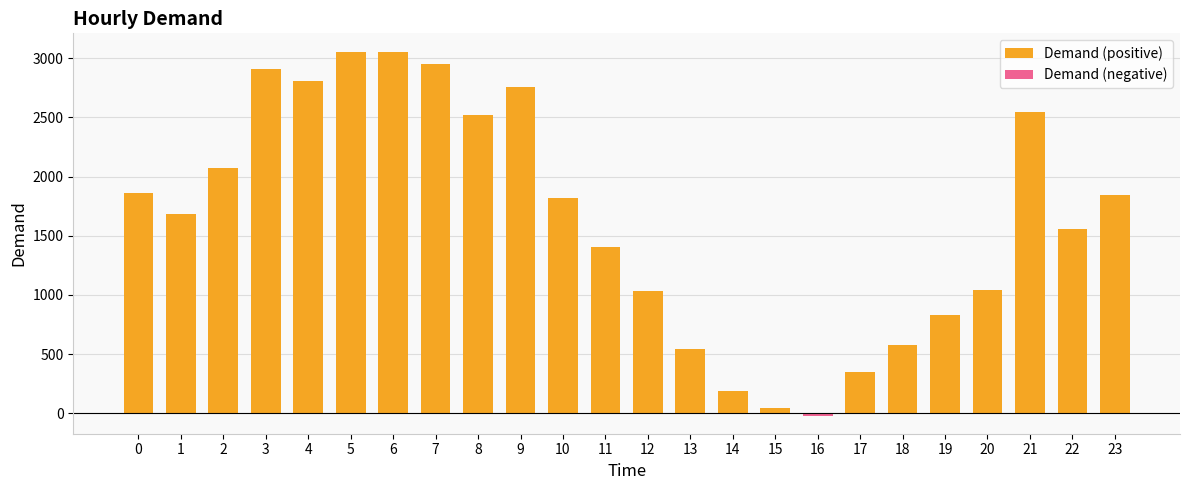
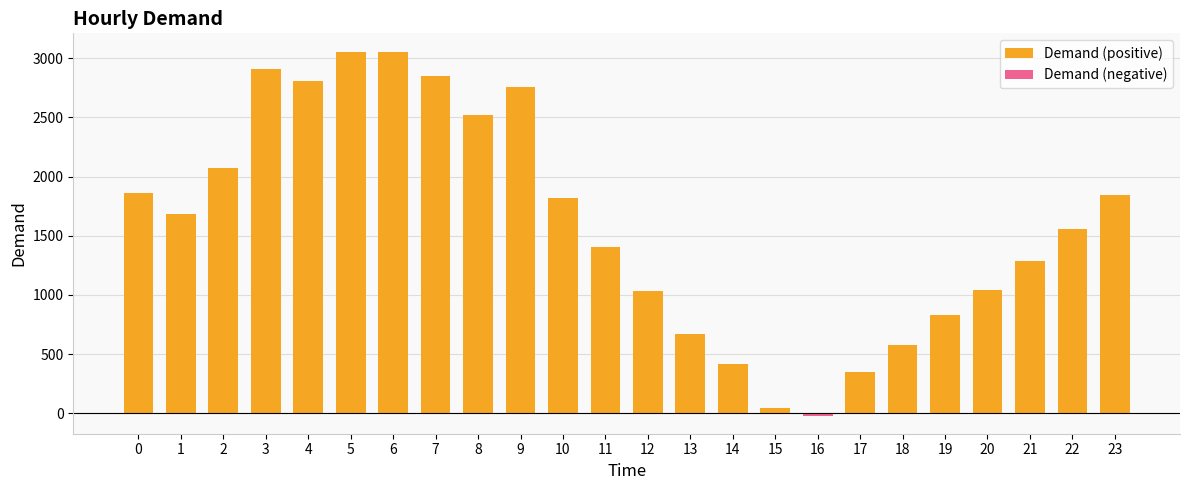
  {
    "Demand (positive)": {
      "0": 1860,
      "1": 1690,
      "2": 2070,
      "3": 2910,
      "4": 2800,
      "5": 3050,
      "6": 3060,
-     "7": 2950,
+     "7": 2850,
      "8": 2520,
      "9": 2760,
      "10": 1820,
      "11": 1410,
      "12": 1040,
-     "13": 540,
-     "14": 190,
+     "13": 670,
+     "14": 420,
      "15": 40,
      "16": 0,
      "17": 350,
      "18": 580,
      "19": 830,
      "20": 1040,
-     "21": 2550,
+     "21": 1290,
      "22": 1560,
      "23": 1850
    },
    "Demand (negative)": {
      "0": 0,
      "1": 0,
      "2": 0,
      "3": 0,
      "4": 0,
      "5": 0,
      "6": 0,
      "7": 0,
      "8": 0,
      "9": 0,
      "10": 0,
      "11": 0,
      "12": 0,
      "13": 0,
      "14": 0,
      "15": 0,
      "17": 0,
      "18": 0,
      "19": 0,
      "20": 0,
      "21": 0,
      "22": 0,
      "23": 0
    }
  }
